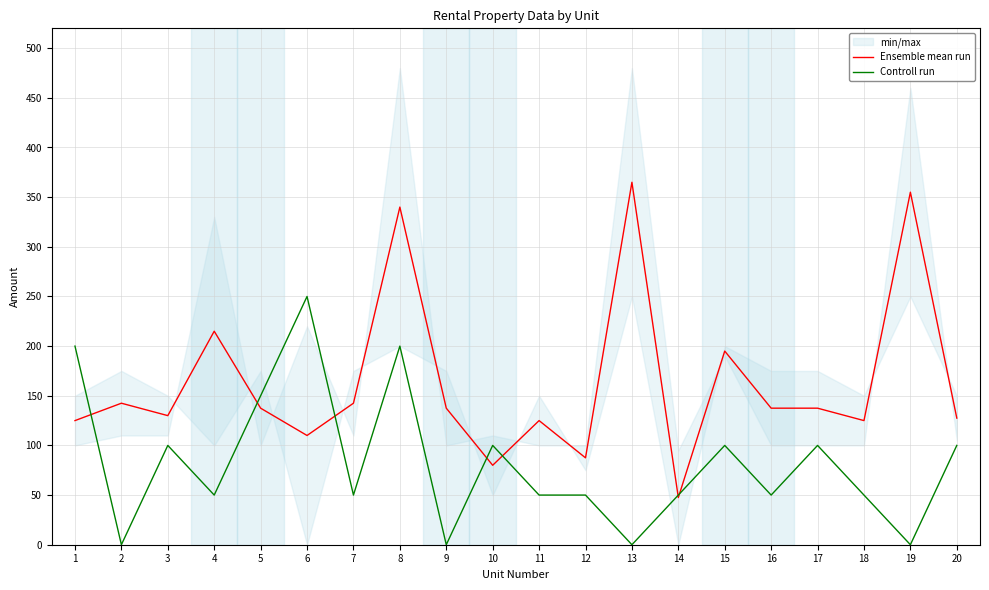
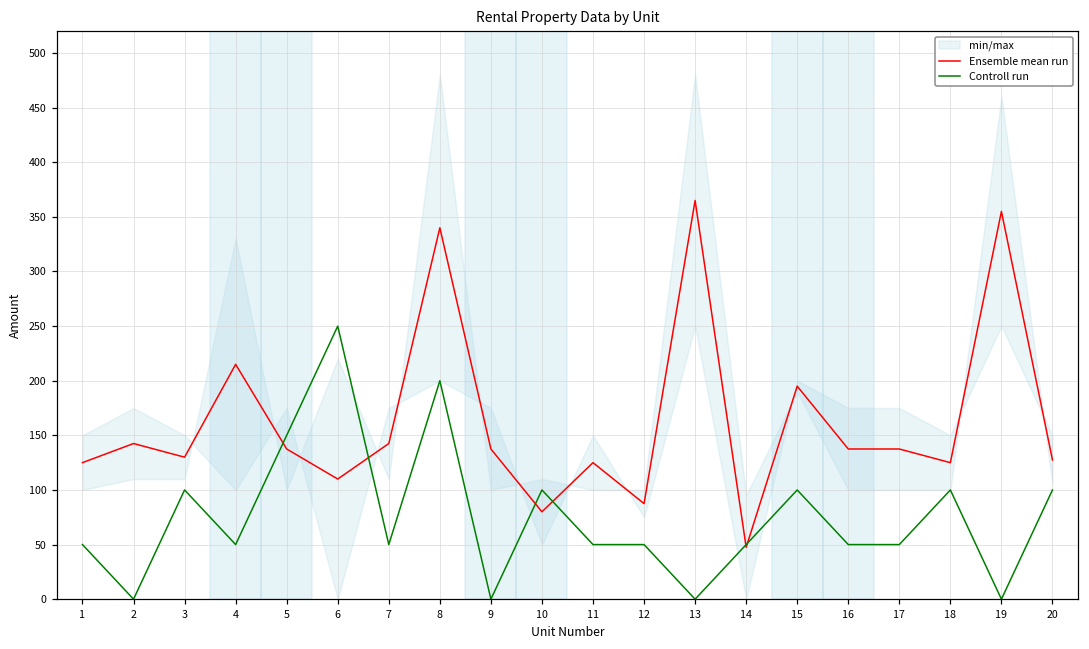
  {
    "Ensemble mean run": {
      "1": 130,
      "2": 140,
      "3": 130,
      "4": 220,
      "5": 140,
      "6": 110,
      "7": 140,
      "8": 340,
      "9": 140,
      "10": 80,
      "11": 130,
      "12": 90,
      "13": 370,
      "15": 200,
      "16": 140,
      "17": 140,
      "18": 130,
      "19": 360,
      "20": 130
    },
    "Controll run": {
-     "1": 200,
+     "1": 50,
      "2": 0,
      "3": 100,
      "4": 50,
      "5": 150,
      "6": 250,
      "7": 50,
      "8": 200,
      "9": 0,
      "10": 100,
      "11": 50,
      "12": 50,
      "13": 0,
      "15": 100,
      "16": 50,
-     "17": 100,
-     "18": 50,
+     "17": 50,
+     "18": 100,
      "19": 0,
      "20": 100
    }
  }
